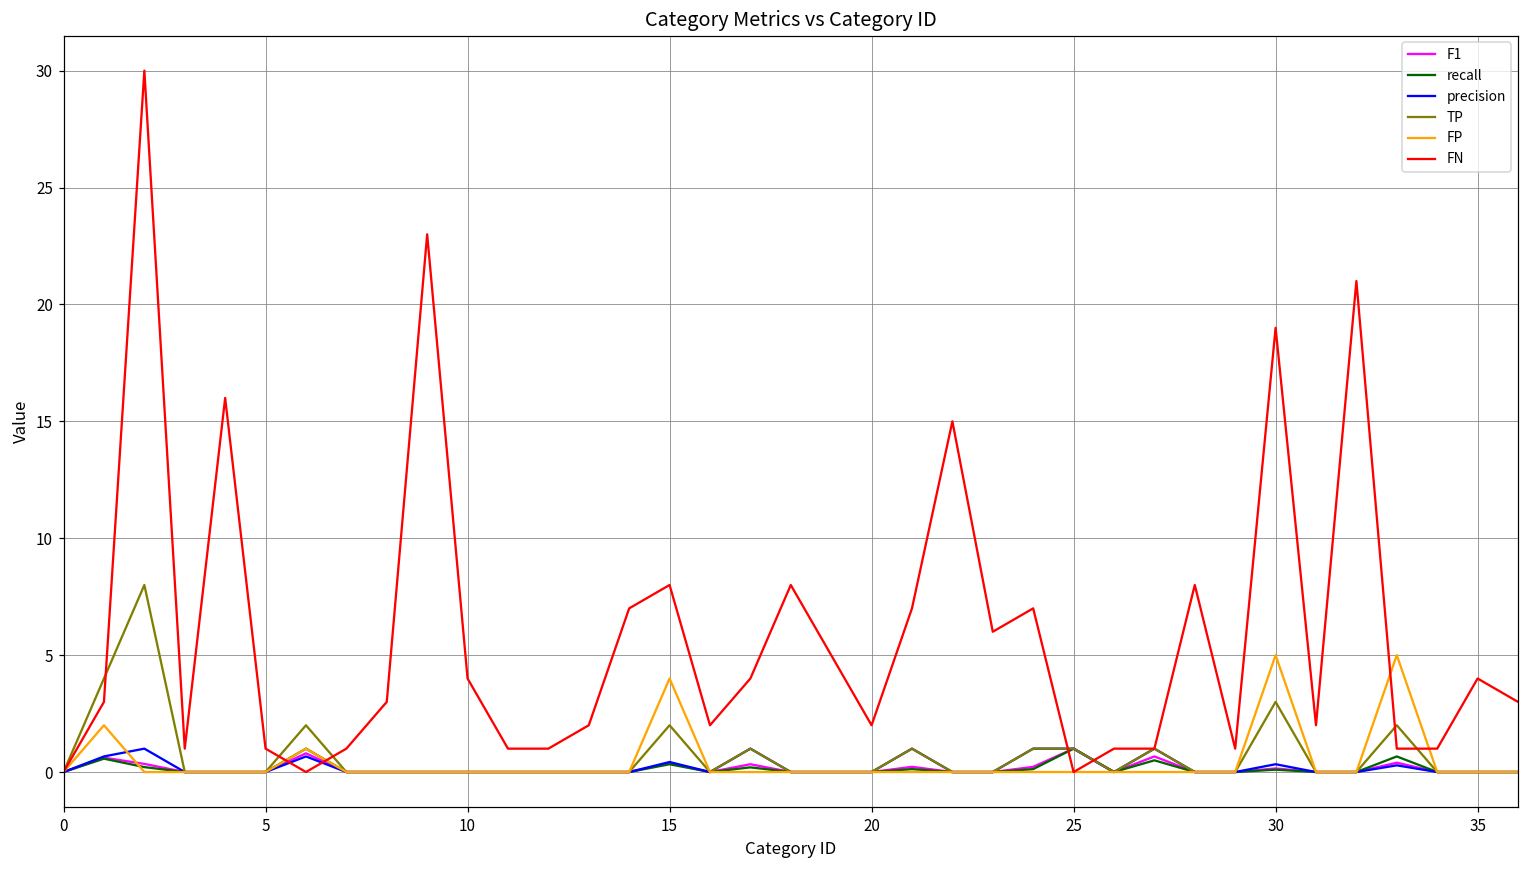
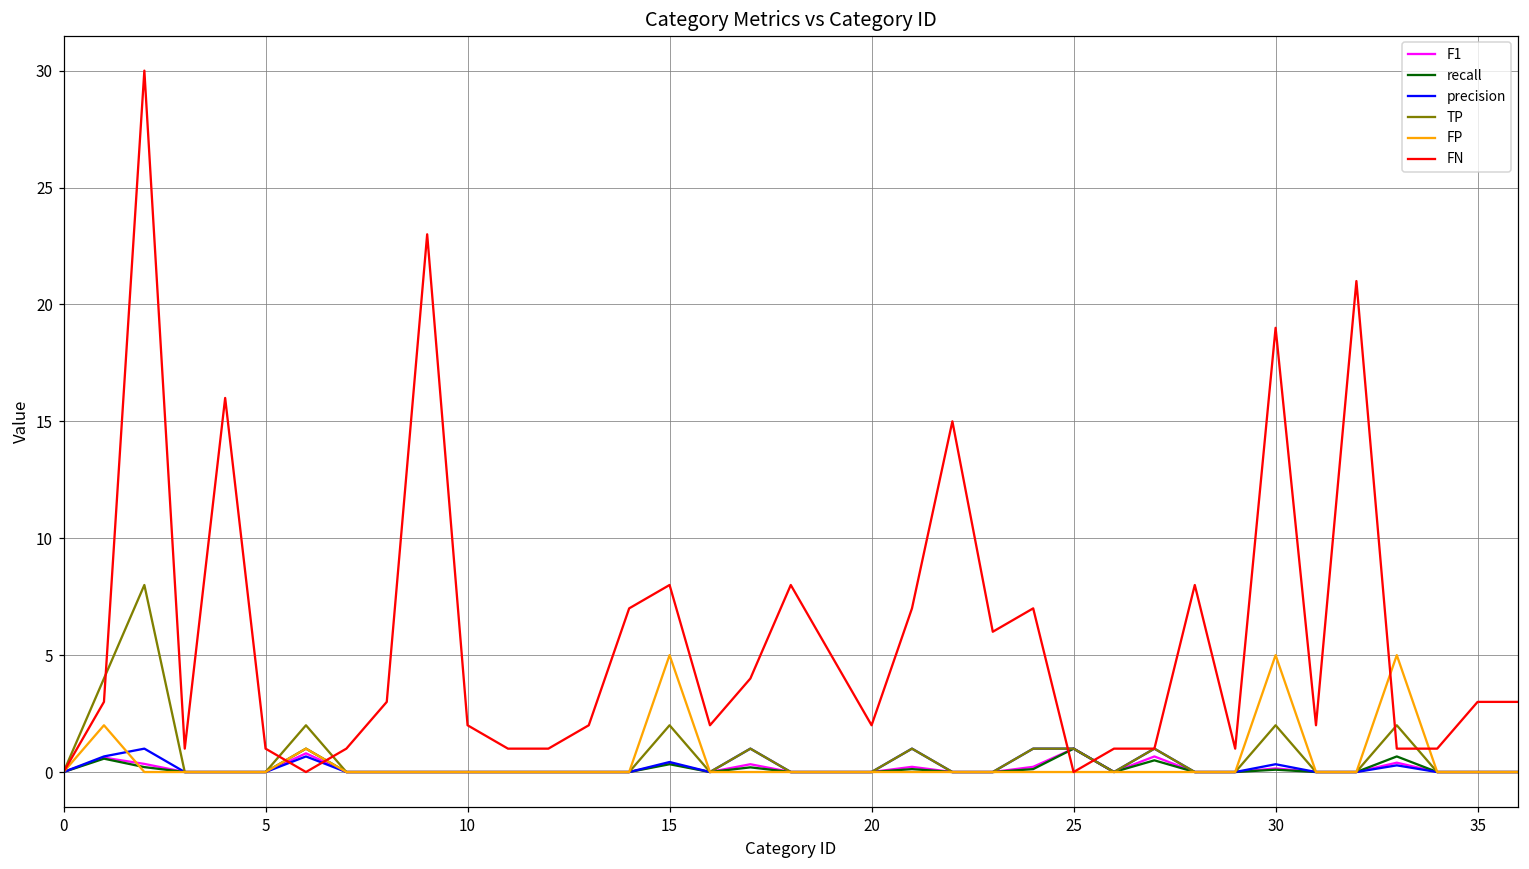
  {
    "precision": {
      "30": 0.3
    },
    "TP": {
      "15": 2,
-     "30": 3
+     "30": 2
    },
    "FP": {
-     "15": 4,
+     "15": 5,
      "30": 5
    },
    "FN": {
      "5": 1,
-     "10": 4,
+     "10": 2,
      "15": 8,
      "20": 2,
      "30": 19,
-     "35": 4
+     "35": 3
    }
  }
